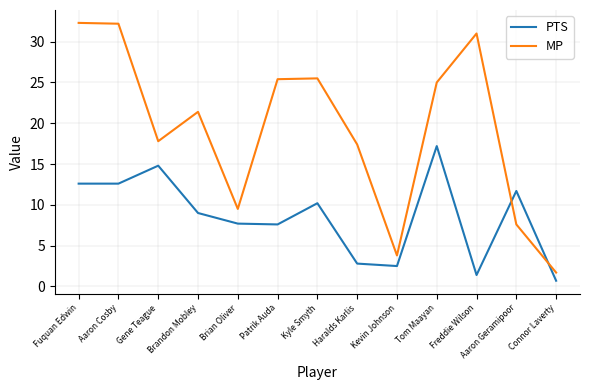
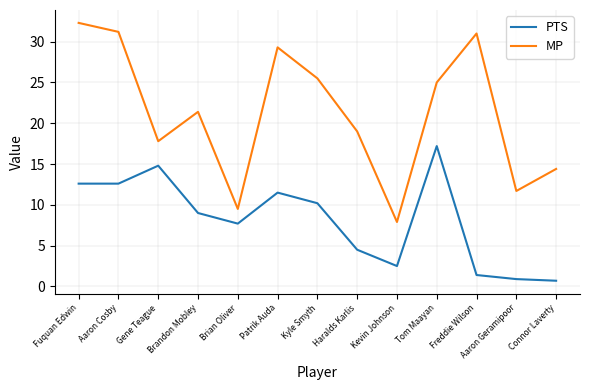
  {
    "PTS": {
      "Fuquan Edwin": 13,
      "Aaron Cosby": 13,
      "Gene Teague": 15,
      "Brandon Mobley": 9,
      "Brian Oliver": 8,
-     "Patrik Auda": 8,
+     "Patrik Auda": 12,
      "Kyle Smyth": 10,
-     "Haralds Karlis": 3,
+     "Haralds Karlis": 5,
      "Kevin Johnson": 3,
      "Tom Maayan": 17,
      "Freddie Wilson": 1,
-     "Aaron Geramipoor": 12,
+     "Aaron Geramipoor": 1,
      "Connor Laverty": 1
    },
    "MP": {
      "Fuquan Edwin": 32,
-     "Aaron Cosby": 32,
+     "Aaron Cosby": 31,
      "Gene Teague": 18,
      "Brandon Mobley": 21,
      "Brian Oliver": 10,
-     "Patrik Auda": 25,
+     "Patrik Auda": 29,
      "Kyle Smyth": 26,
-     "Haralds Karlis": 17,
-     "Kevin Johnson": 4,
+     "Haralds Karlis": 19,
+     "Kevin Johnson": 8,
      "Tom Maayan": 25,
      "Freddie Wilson": 31,
-     "Aaron Geramipoor": 8,
-     "Connor Laverty": 2
+     "Aaron Geramipoor": 12,
+     "Connor Laverty": 14
    }
  }
